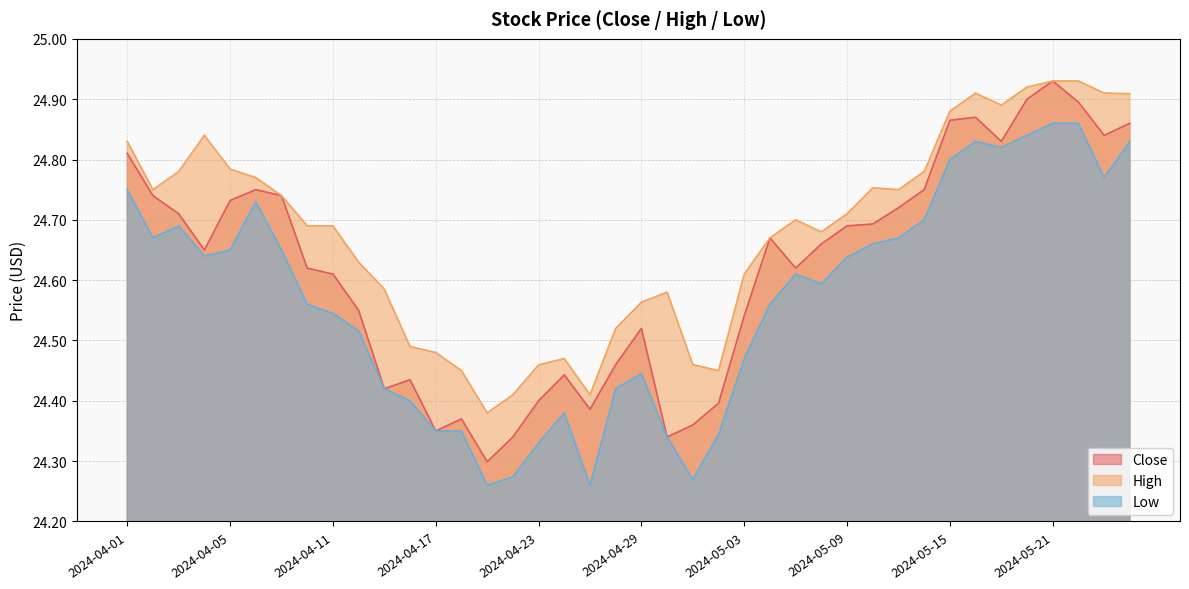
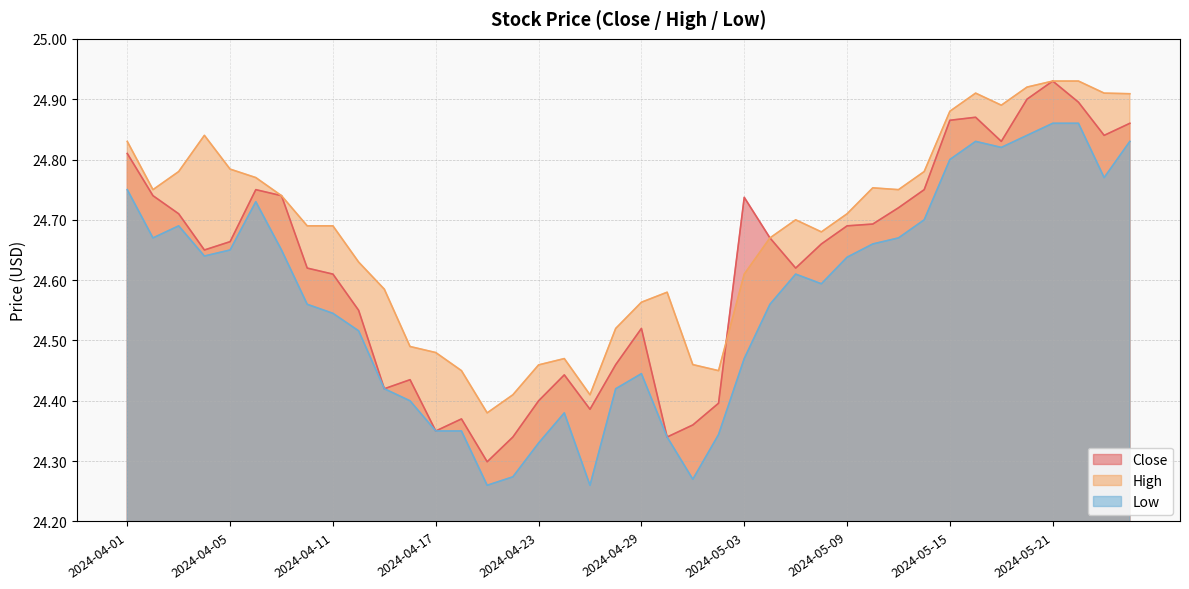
  {
    "Close": {
      "2024-04-01": 24.81,
-     "2024-04-05": 24.73,
+     "2024-04-05": 24.66,
      "2024-04-11": 24.61,
      "2024-04-23": 24.40,
      "2024-04-29": 24.52,
-     "2024-05-03": 24.54,
+     "2024-05-03": 24.74,
      "2024-05-09": 24.69,
      "2024-05-15": 24.86
    },
    "High": {
      "2024-04-01": 24.83,
      "2024-04-05": 24.78,
      "2024-04-11": 24.69,
      "2024-04-17": 24.48,
      "2024-04-23": 24.46,
      "2024-04-29": 24.56,
      "2024-05-03": 24.61,
      "2024-05-09": 24.71,
      "2024-05-15": 24.88
    },
    "Low": {
      "2024-04-01": 24.75,
      "2024-04-05": 24.65,
      "2024-04-11": 24.55,
      "2024-04-23": 24.33,
      "2024-04-29": 24.44,
      "2024-05-03": 24.47,
      "2024-05-09": 24.64,
      "2024-05-15": 24.80,
      "2024-05-21": 24.86
    }
  }
